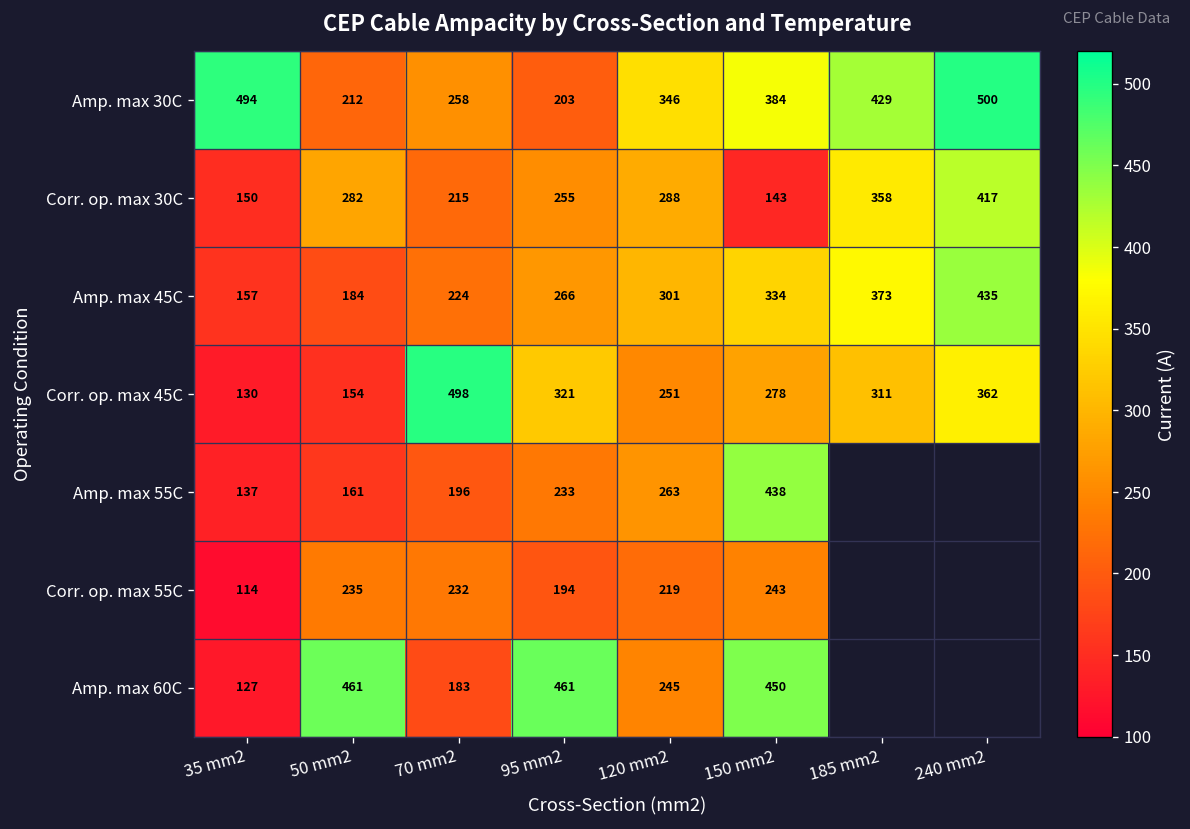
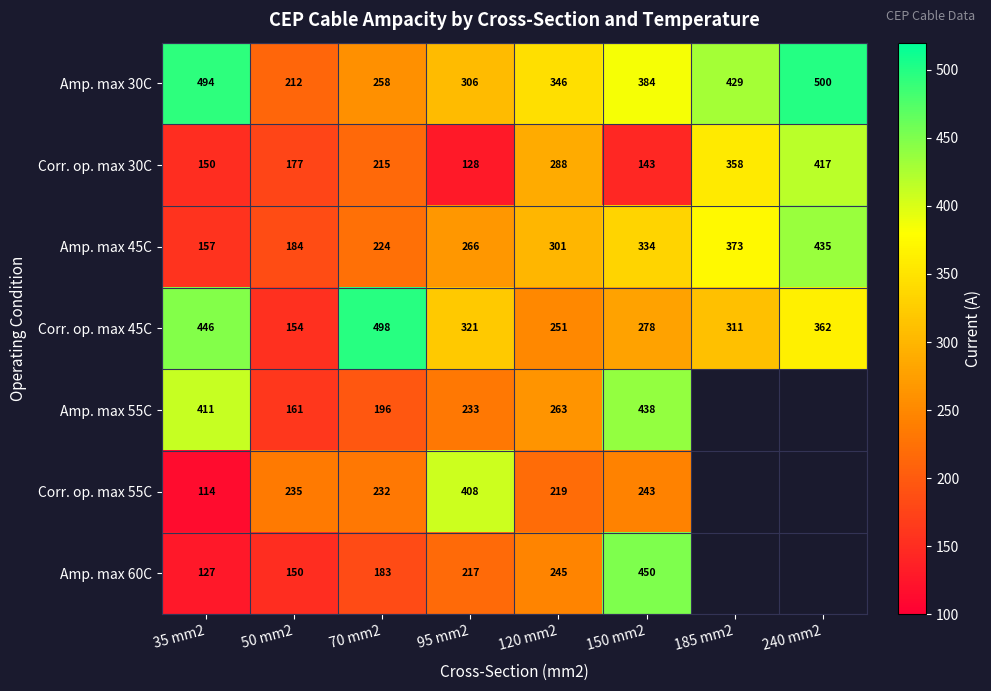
  {
    "Amp. max 30C": {
      "35 mm2": 494,
      "50 mm2": 212,
      "70 mm2": 258,
-     "95 mm2": 203,
+     "95 mm2": 306,
      "120 mm2": 346,
      "150 mm2": 384,
      "185 mm2": 429,
      "240 mm2": 500
    },
    "Corr. op. max 30C": {
      "35 mm2": 150,
-     "50 mm2": 282,
+     "50 mm2": 177,
      "70 mm2": 215,
-     "95 mm2": 255,
+     "95 mm2": 128,
      "120 mm2": 288,
      "150 mm2": 143,
      "185 mm2": 358,
      "240 mm2": 417
    },
    "Amp. max 45C": {
      "35 mm2": 157,
      "50 mm2": 184,
      "70 mm2": 224,
      "95 mm2": 266,
      "120 mm2": 301,
      "150 mm2": 334,
      "185 mm2": 373,
      "240 mm2": 435
    },
    "Corr. op. max 45C": {
-     "35 mm2": 130,
+     "35 mm2": 446,
      "50 mm2": 154,
      "70 mm2": 498,
      "95 mm2": 321,
      "120 mm2": 251,
      "150 mm2": 278,
      "185 mm2": 311,
      "240 mm2": 362
    },
    "Amp. max 55C": {
-     "35 mm2": 137,
+     "35 mm2": 411,
      "50 mm2": 161,
      "70 mm2": 196,
      "95 mm2": 233,
      "120 mm2": 263,
      "150 mm2": 438
    },
    "Corr. op. max 55C": {
      "35 mm2": 114,
      "50 mm2": 235,
      "70 mm2": 232,
-     "95 mm2": 194,
+     "95 mm2": 408,
      "120 mm2": 219,
      "150 mm2": 243
    },
    "Amp. max 60C": {
      "35 mm2": 127,
-     "50 mm2": 461,
+     "50 mm2": 150,
      "70 mm2": 183,
-     "95 mm2": 461,
+     "95 mm2": 217,
      "120 mm2": 245,
      "150 mm2": 450
    }
  }
